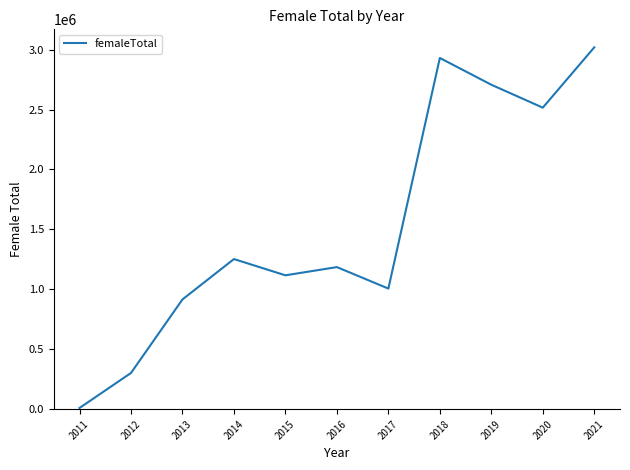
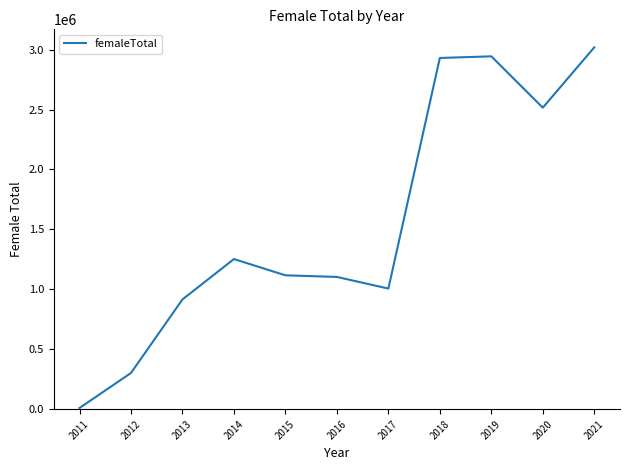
  {
    "2011": 10000,
    "2012": 300000,
    "2013": 920000,
    "2014": 1250000,
    "2015": 1120000,
-   "2016": 1190000,
+   "2016": 1100000,
    "2017": 1010000,
    "2018": 2930000,
-   "2019": 2710000,
+   "2019": 2940000,
    "2020": 2520000,
    "2021": 3020000
  }
